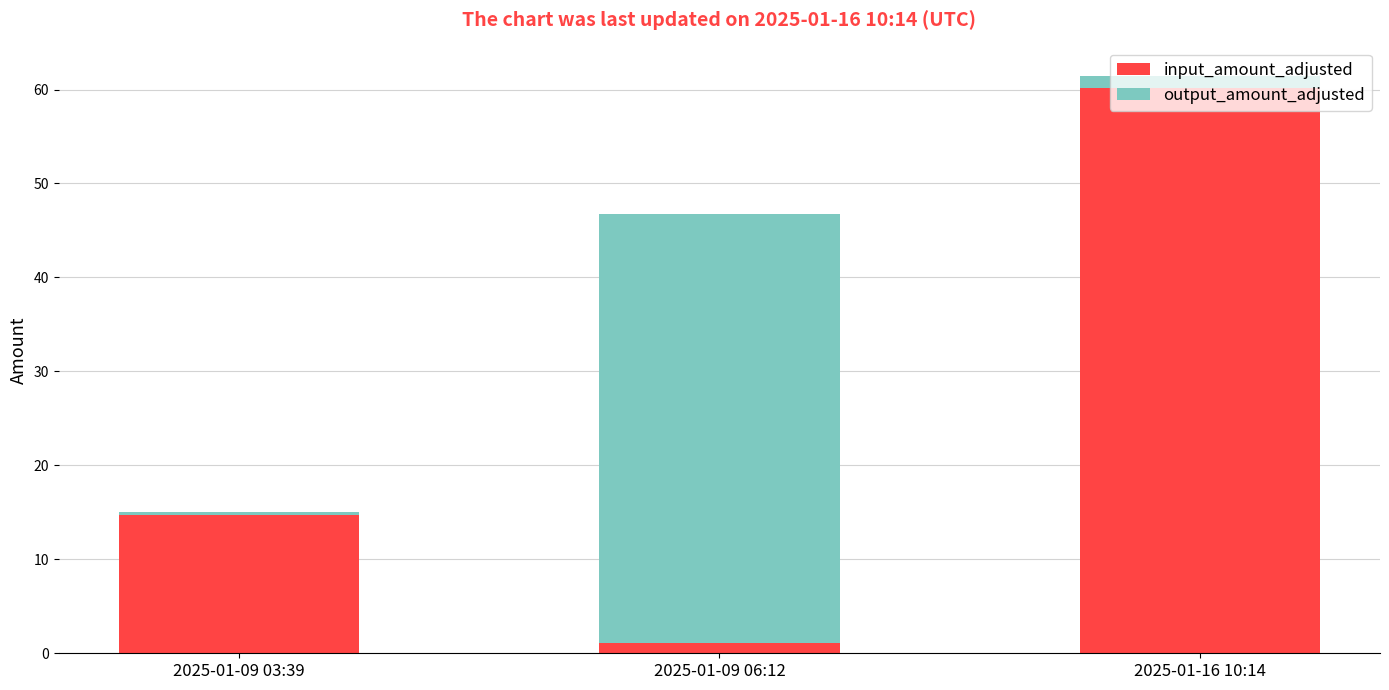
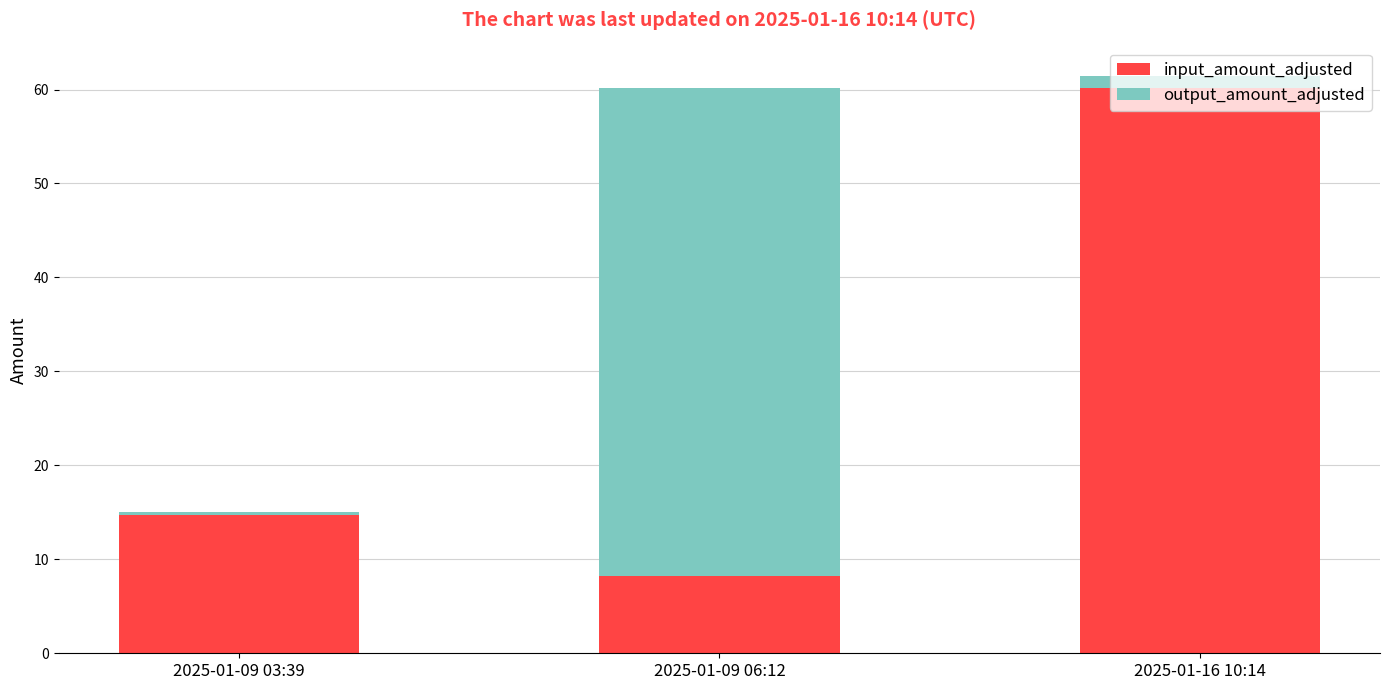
  {
    "input_amount_adjusted": {
      "2025-01-09 03:39": 15,
-     "2025-01-09 06:12": 1
+     "2025-01-09 06:12": 8
    },
    "output_amount_adjusted": {
      "2025-01-09 03:39": 0,
-     "2025-01-09 06:12": 46
+     "2025-01-09 06:12": 52
    }
  }
